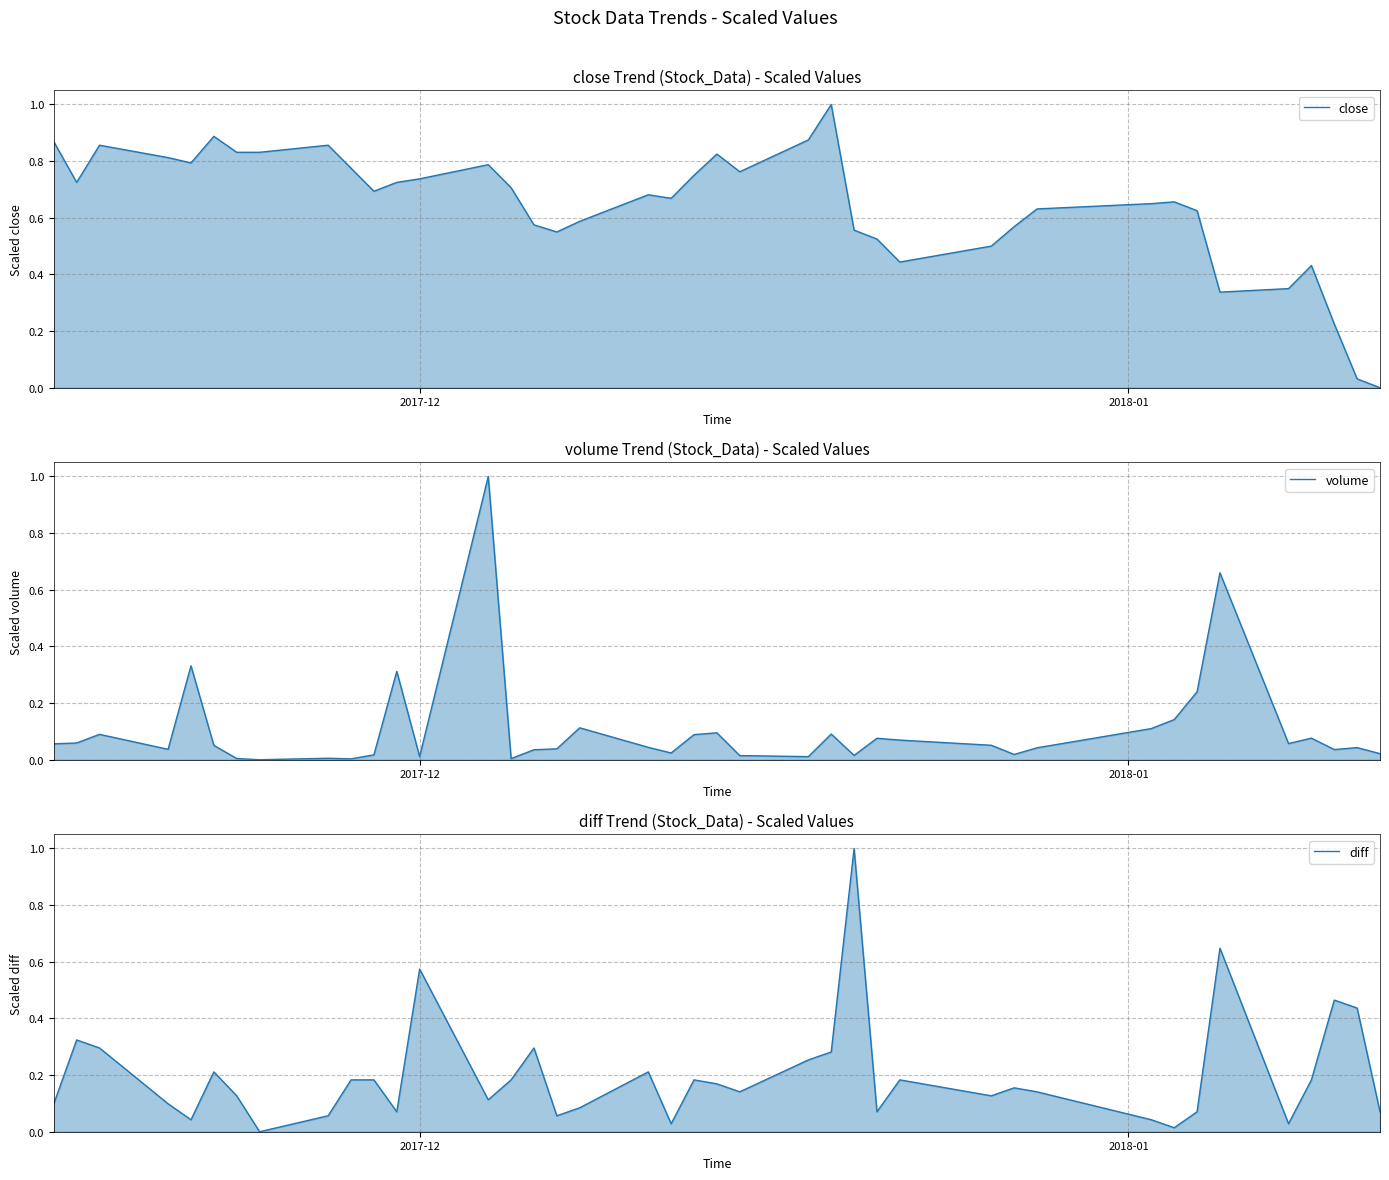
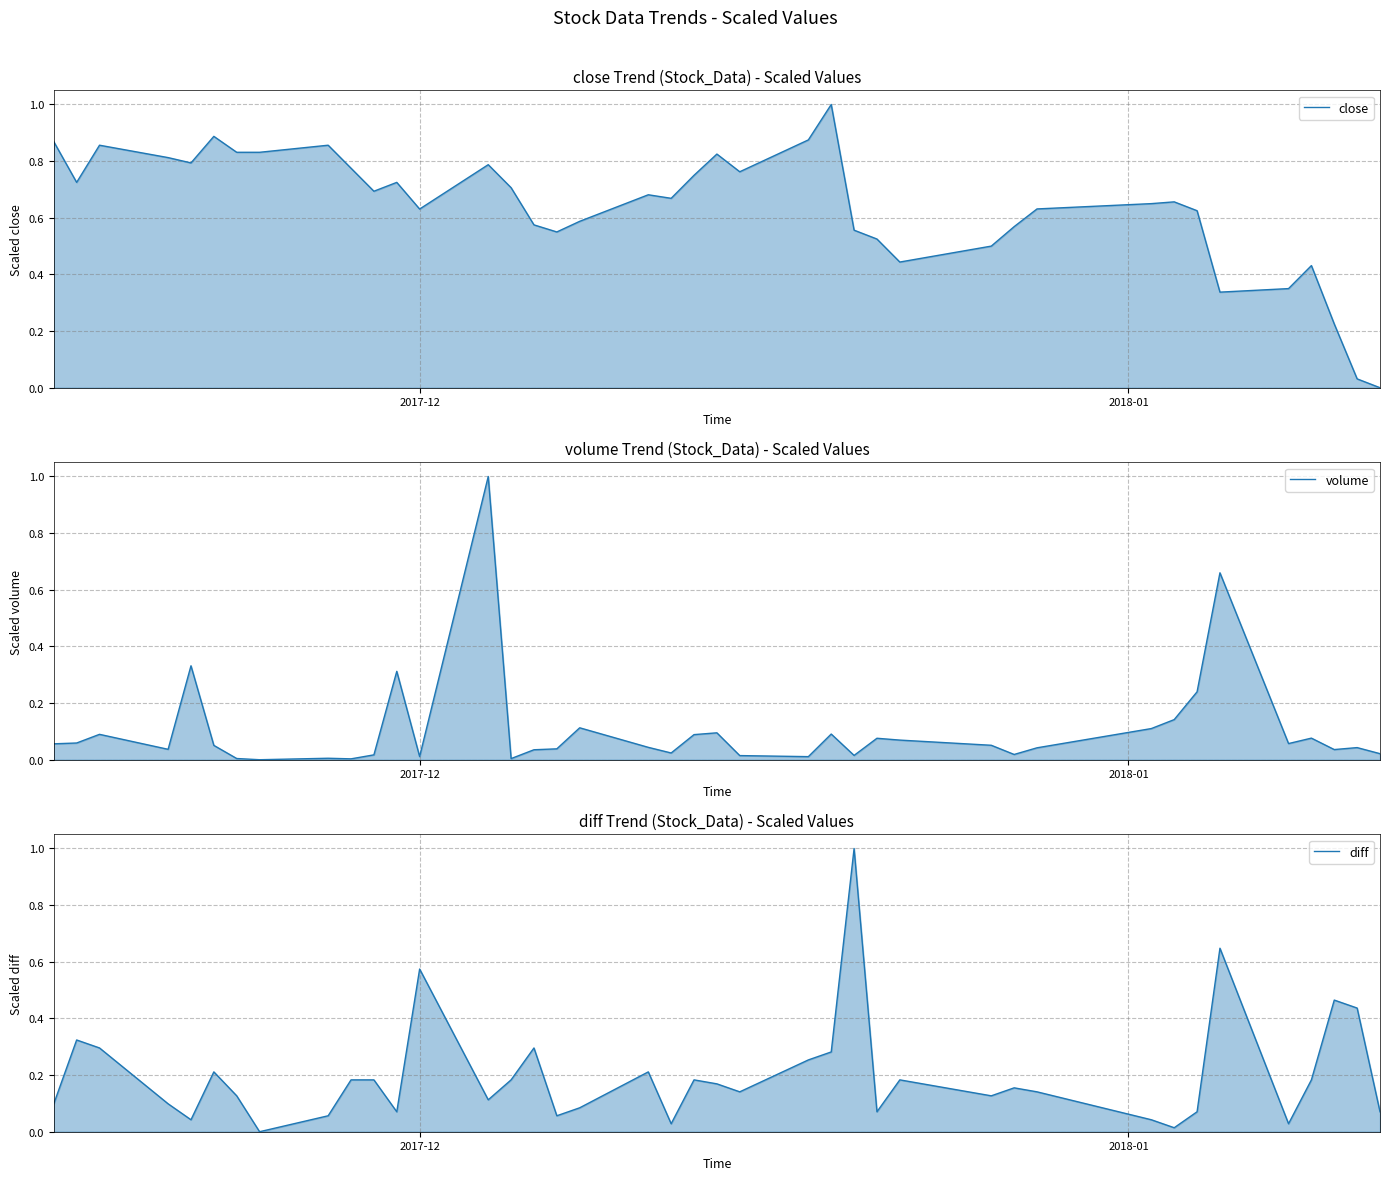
  {
    "close Trend (Stock_Data) - Scaled Values": {
-     "2017-12": 0.74
+     "2017-12": 0.63
    },
    "volume Trend (Stock_Data) - Scaled Values": {
      "2017-12": 0.01
    },
    "diff Trend (Stock_Data) - Scaled Values": {
      "2017-12": 0.57
    }
  }
